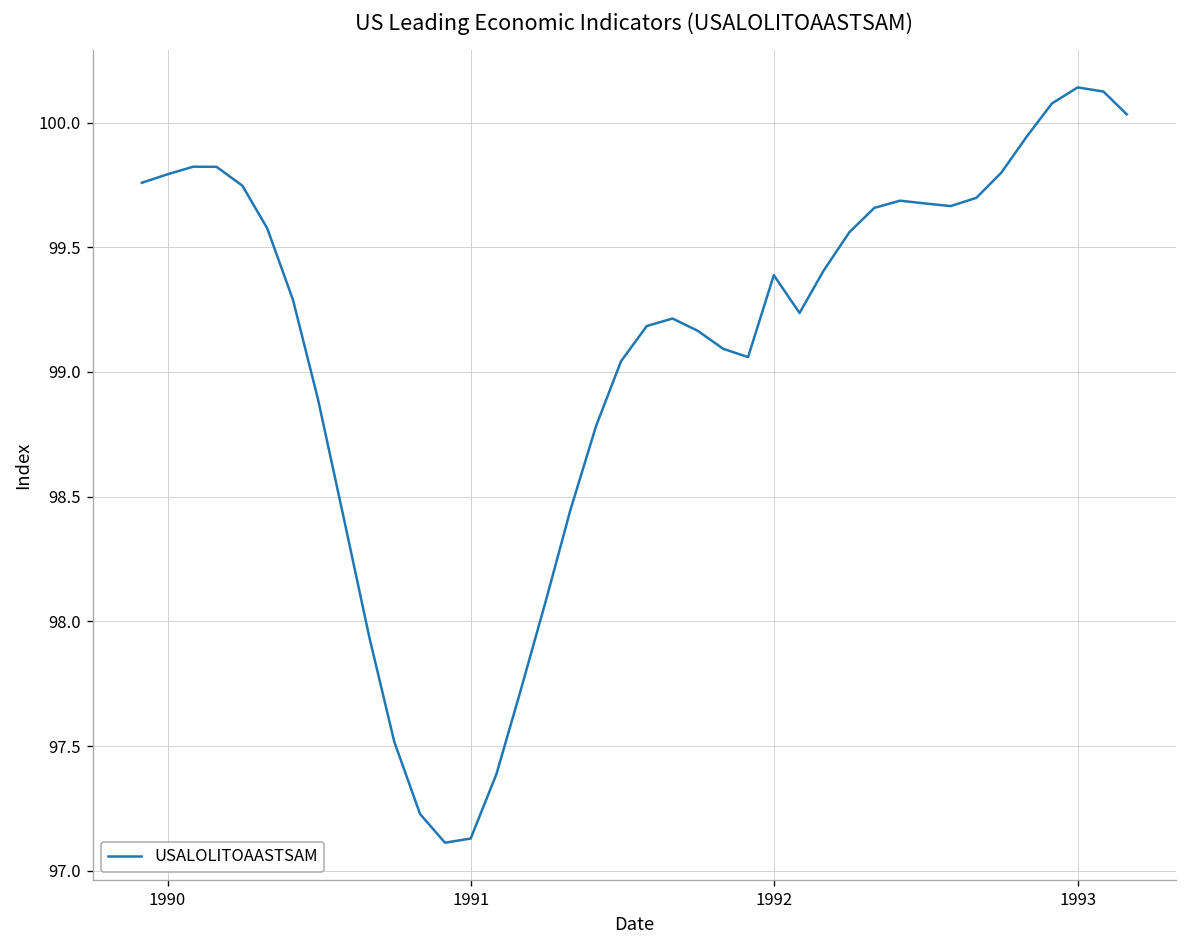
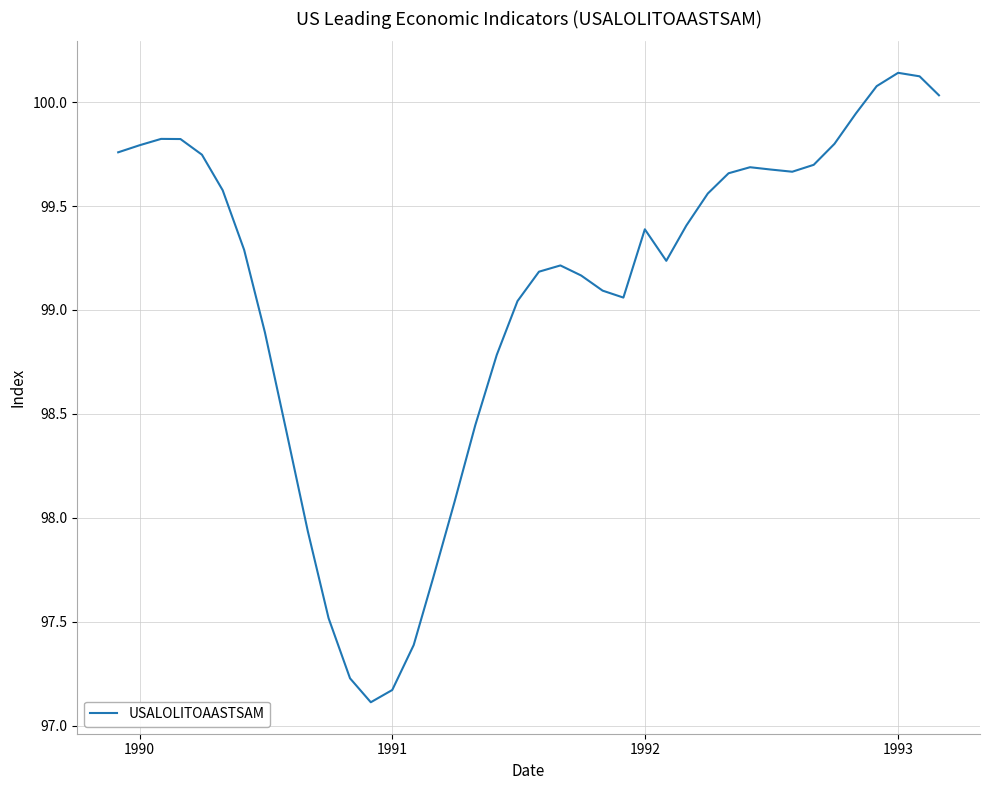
  {
    "1990": 99.79,
-   "1991": 97.13,
+   "1991": 97.17,
    "1992": 99.39,
    "1993": 100.14
  }
